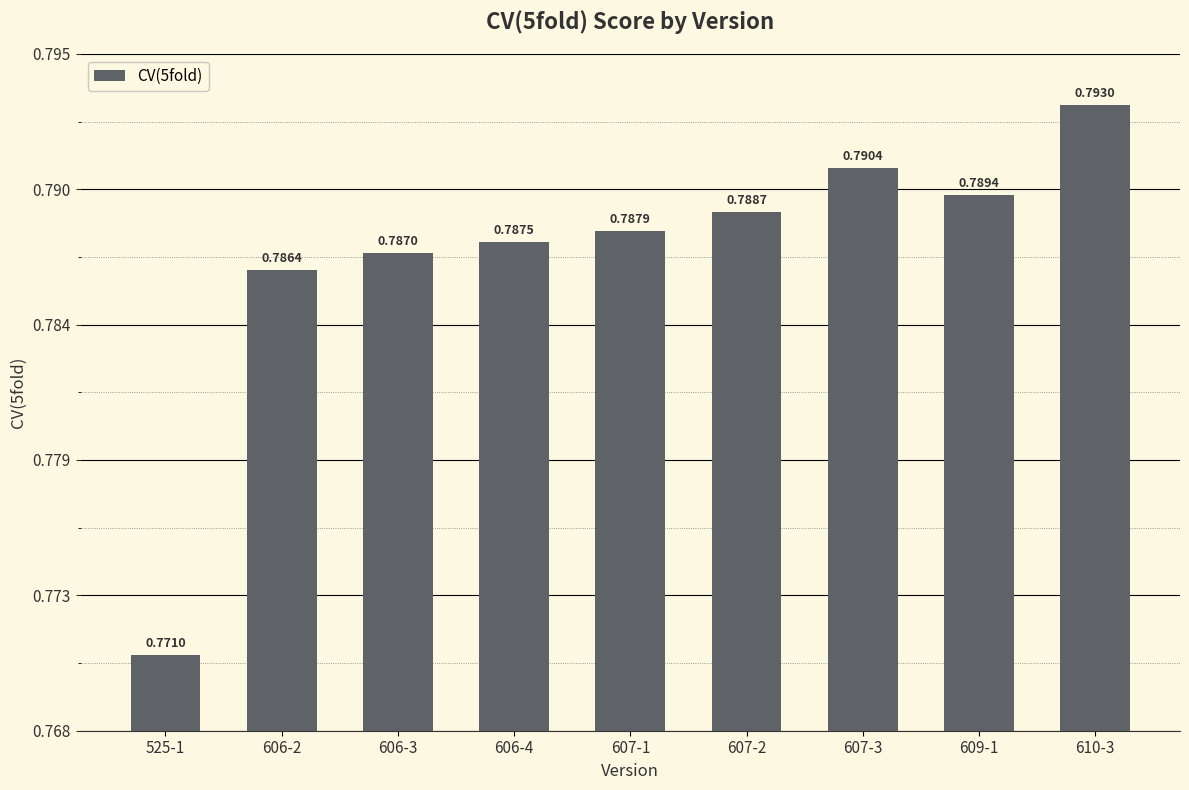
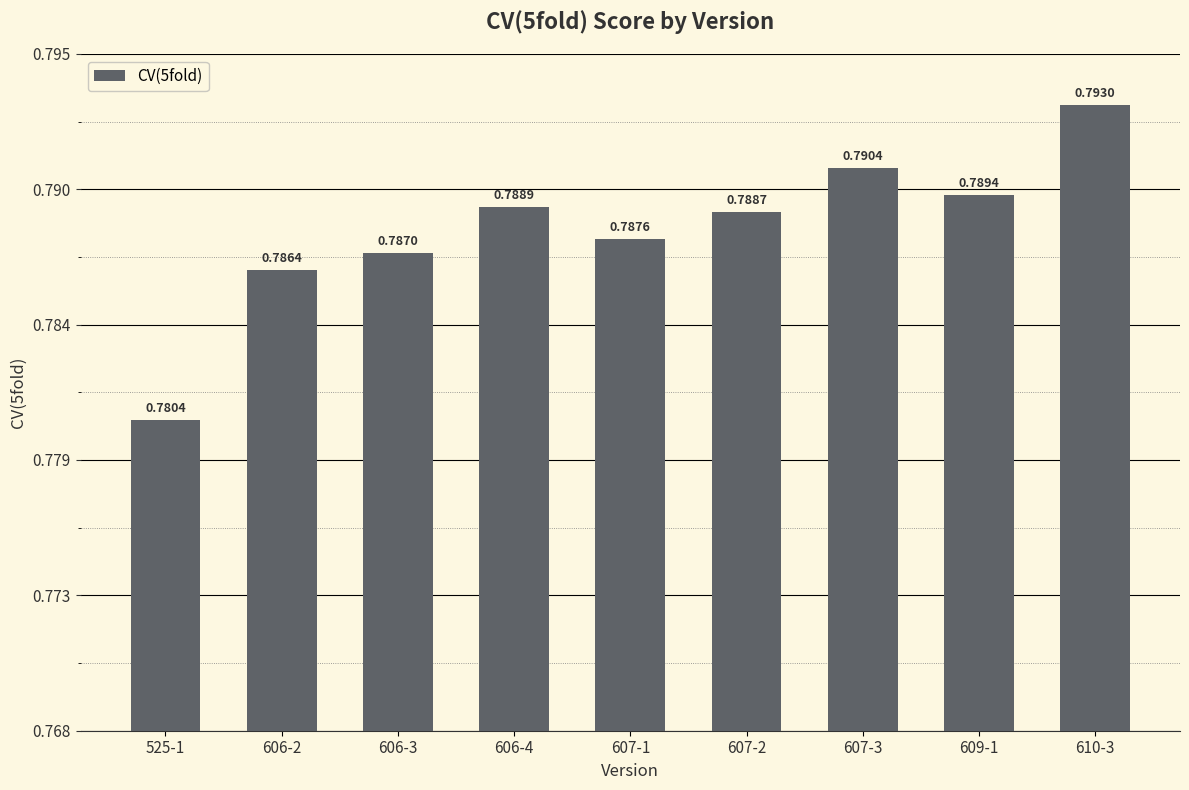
  {
-   "525-1": 0.7710,
+   "525-1": 0.7804,
    "606-2": 0.7864,
    "606-3": 0.7870,
-   "606-4": 0.7875,
-   "607-1": 0.7879,
+   "606-4": 0.7889,
+   "607-1": 0.7876,
    "607-2": 0.7887,
    "607-3": 0.7904,
    "609-1": 0.7894,
    "610-3": 0.7930
  }
